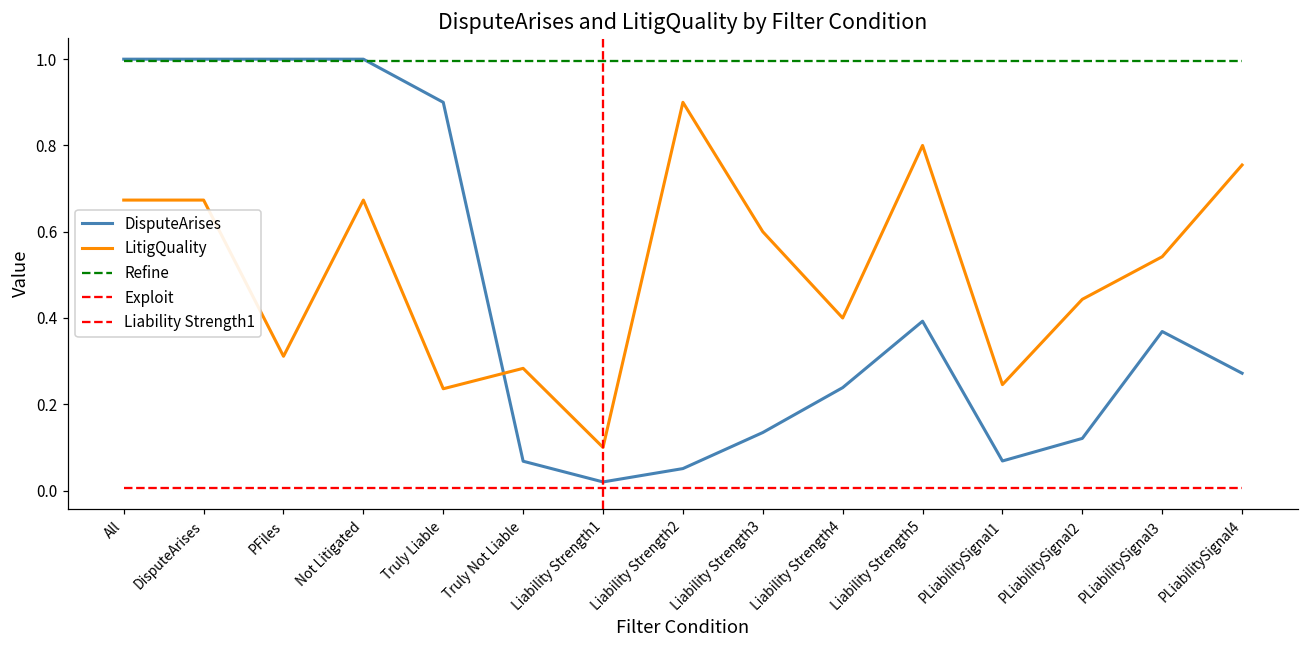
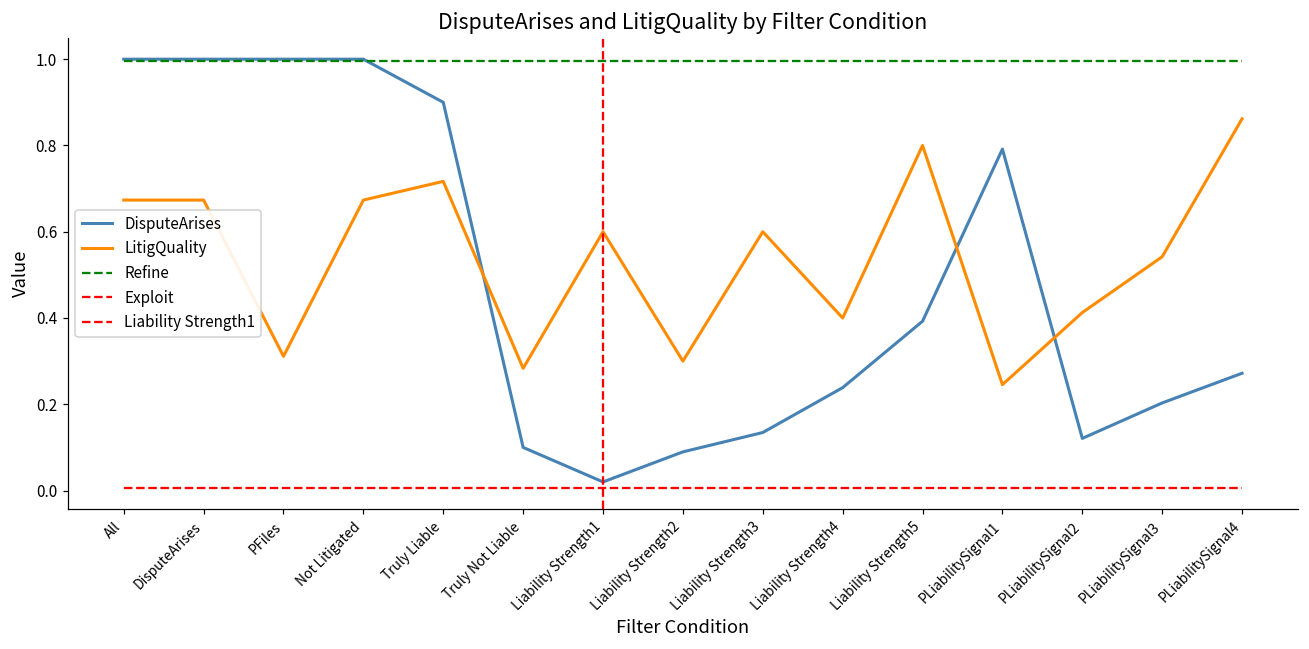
  {
    "DisputeArises": {
      "Truly Liable": 0.90,
-     "Truly Not Liable": 0.07,
+     "Truly Not Liable": 0.10,
      "Liability Strength1": 0.02,
-     "Liability Strength2": 0.05,
+     "Liability Strength2": 0.09,
      "Liability Strength3": 0.13,
      "Liability Strength4": 0.24,
      "Liability Strength5": 0.39,
-     "PLiabilitySignal1": 0.07,
+     "PLiabilitySignal1": 0.79,
      "PLiabilitySignal2": 0.12,
-     "PLiabilitySignal3": 0.37,
+     "PLiabilitySignal3": 0.20,
      "PLiabilitySignal4": 0.27
    },
    "LitigQuality": {
      "All": 0.67,
      "DisputeArises": 0.67,
      "PFiles": 0.31,
      "Not Litigated": 0.67,
-     "Truly Liable": 0.24,
+     "Truly Liable": 0.72,
      "Truly Not Liable": 0.28,
-     "Liability Strength1": 0.1,
-     "Liability Strength2": 0.9,
+     "Liability Strength1": 0.6,
+     "Liability Strength2": 0.3,
      "Liability Strength3": 0.60,
      "Liability Strength4": 0.40,
      "Liability Strength5": 0.80,
      "PLiabilitySignal1": 0.25,
-     "PLiabilitySignal2": 0.44,
+     "PLiabilitySignal2": 0.41,
      "PLiabilitySignal3": 0.54,
-     "PLiabilitySignal4": 0.75
+     "PLiabilitySignal4": 0.86
    },
    "Refine": {
      "Truly Liable": 1.00,
      "Truly Not Liable": 1.00,
      "Liability Strength1": 1.00,
      "Liability Strength2": 1.00,
      "Liability Strength3": 1.00,
      "Liability Strength4": 1.00,
      "Liability Strength5": 1.00,
      "PLiabilitySignal1": 1.00,
      "PLiabilitySignal2": 1.00,
      "PLiabilitySignal3": 1.00,
      "PLiabilitySignal4": 1.00
    },
    "Exploit": {
      "All": 0.01,
      "DisputeArises": 0.01,
      "PFiles": 0.01,
      "Not Litigated": 0.01,
      "Truly Liable": 0.01,
      "Truly Not Liable": 0.01,
      "Liability Strength1": 0.01,
      "Liability Strength2": 0.01,
      "Liability Strength3": 0.01,
      "Liability Strength4": 0.01,
      "Liability Strength5": 0.01,
      "PLiabilitySignal1": 0.01,
      "PLiabilitySignal2": 0.01,
      "PLiabilitySignal3": 0.01,
      "PLiabilitySignal4": 0.01
    }
  }
